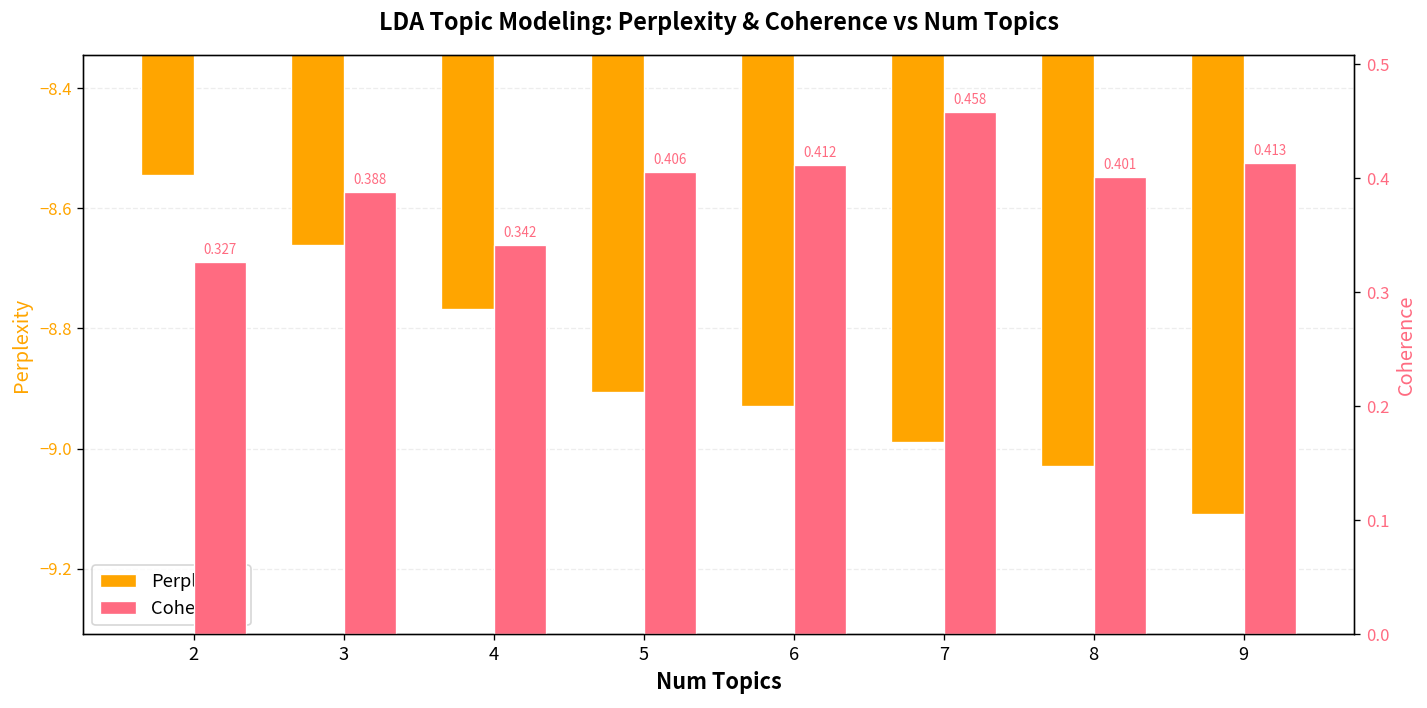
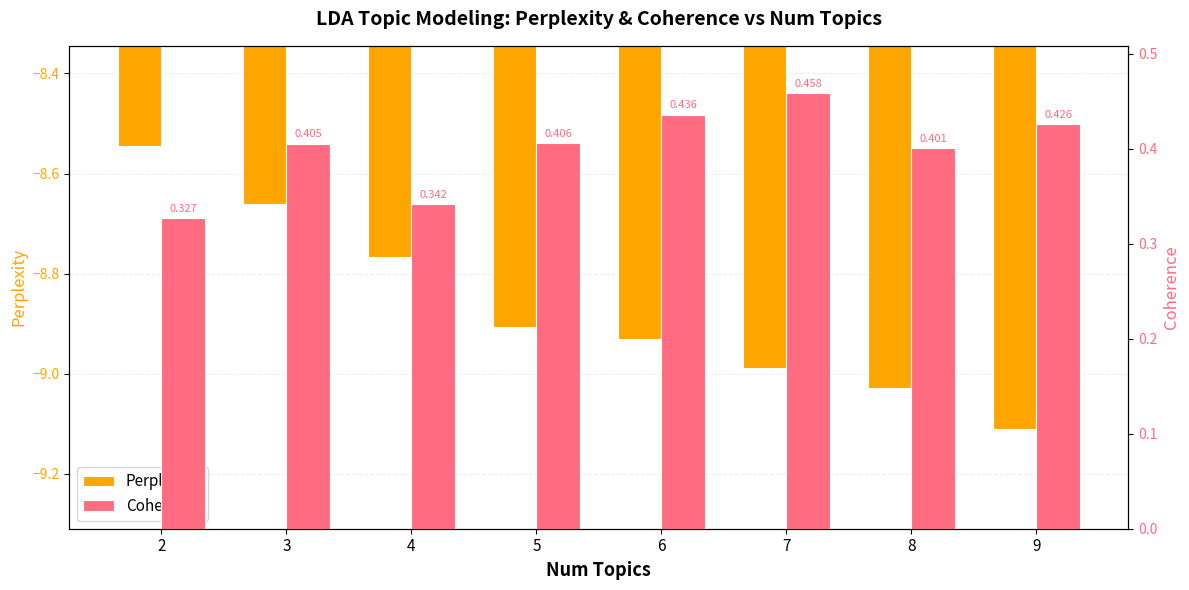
  {
    "Coherence": {
      "2": 0.327,
-     "3": 0.388,
+     "3": 0.405,
      "4": 0.342,
      "5": 0.406,
-     "6": 0.412,
+     "6": 0.436,
      "7": 0.458,
      "8": 0.401,
-     "9": 0.413
+     "9": 0.426
    }
  }
